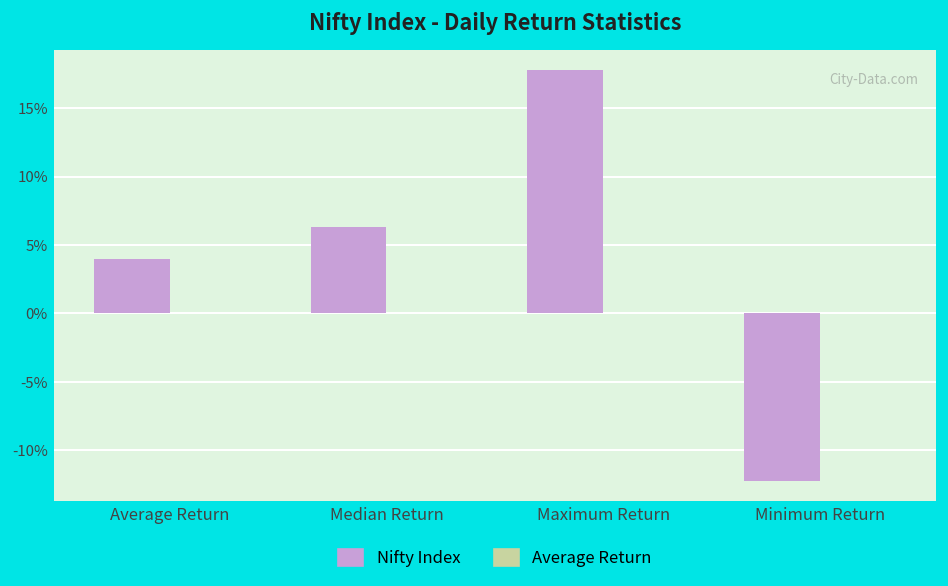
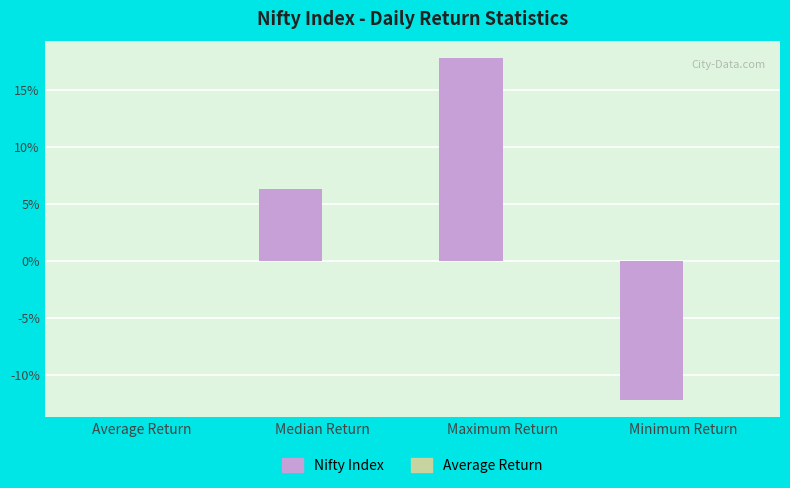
  {
    "Nifty Index": {
-     "Average Return": "4.0%",
+     "Average Return": "0.0%",
      "Median Return": "6.3%",
      "Maximum Return": "17.7%",
      "Minimum Return": "-12.2%"
    }
  }
